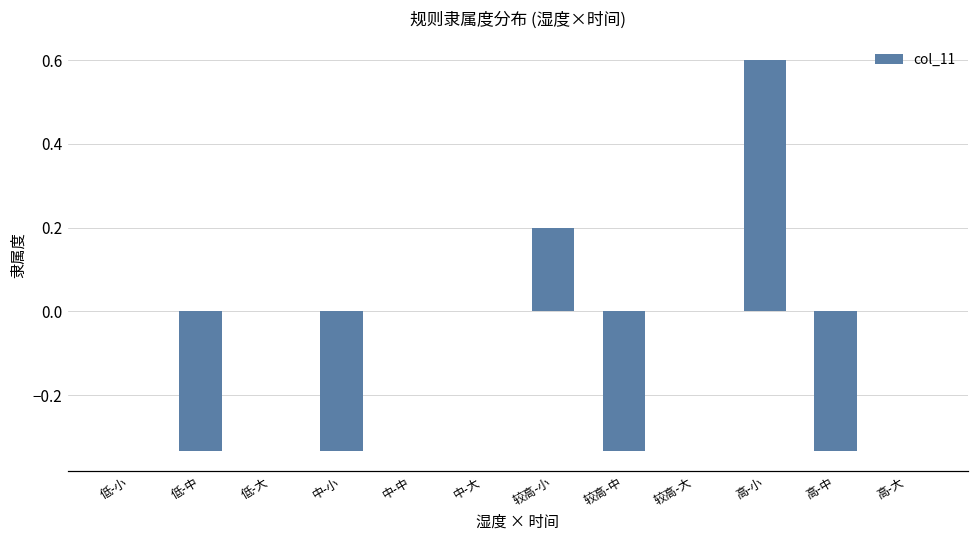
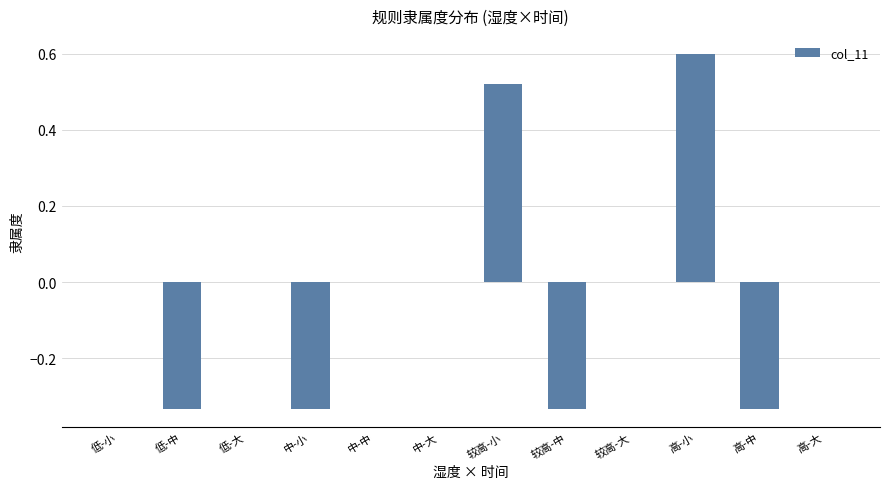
  {
    "低-小": 0.00,
    "低-中": -0.33,
    "低-大": 0.00,
    "中-小": -0.33,
    "中-中": 0.00,
    "中-大": 0.00,
-   "较高-小": 0.20,
+   "较高-小": 0.52,
    "较高-中": -0.33,
    "较高-大": 0.00,
    "高-小": 0.60,
    "高-中": -0.33,
    "高-大": 0.00
  }
